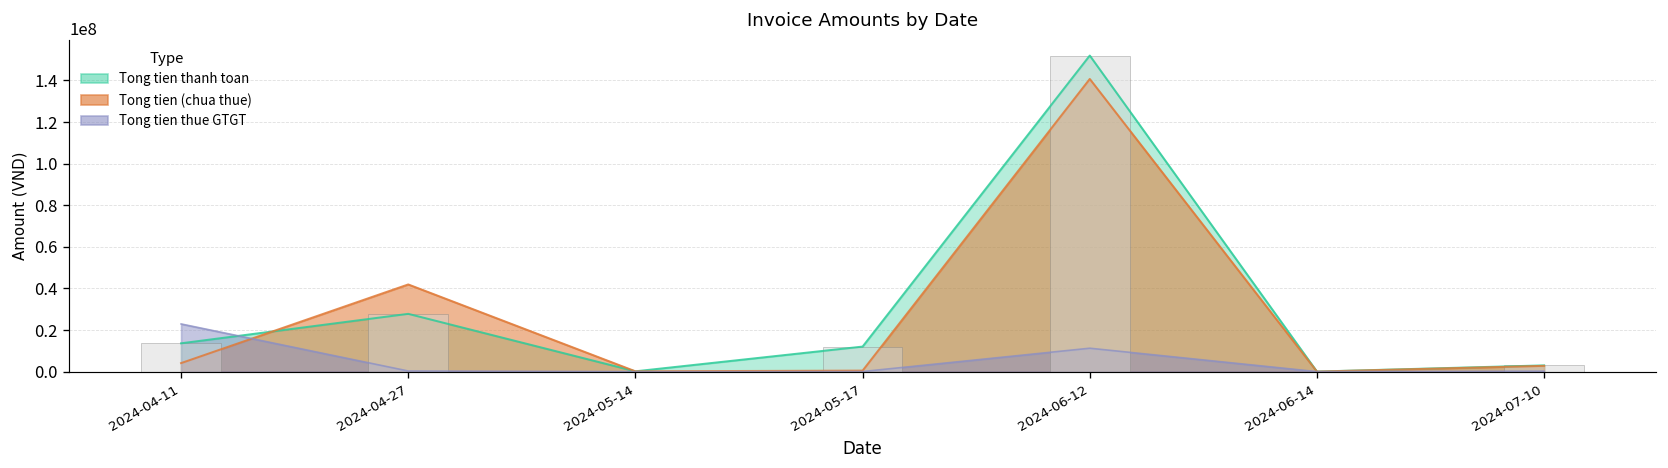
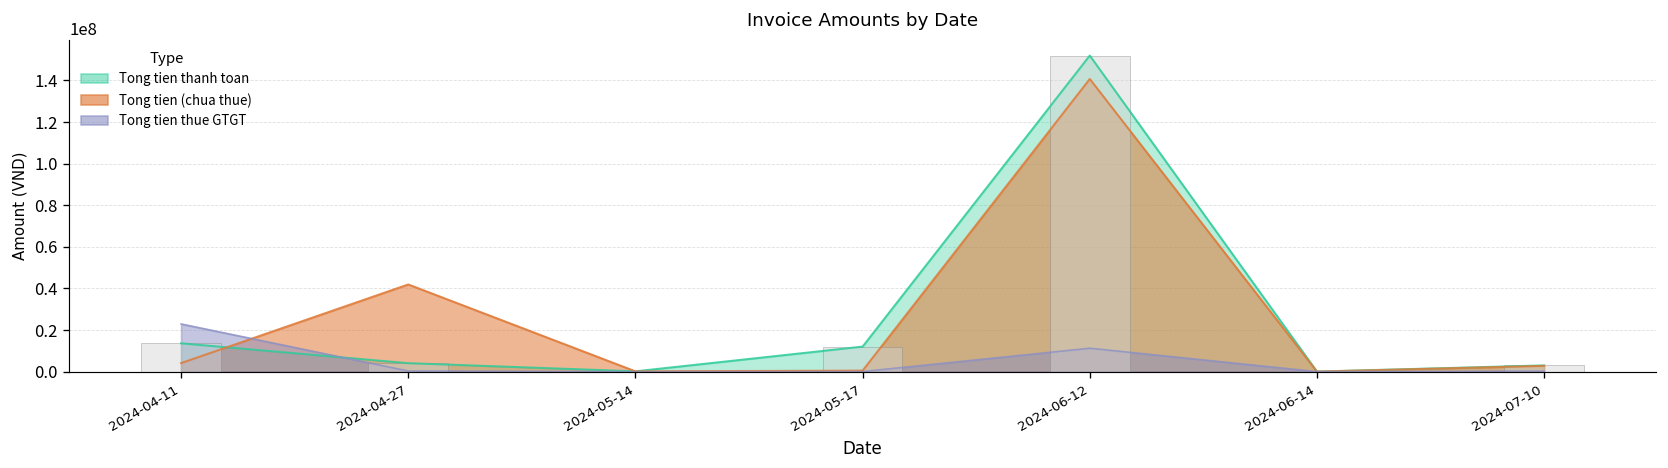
  {
    "Tong tien thanh toan": {
      "2024-04-11": 14000000,
-     "2024-04-27": 28000000,
+     "2024-04-27": 4000000,
      "2024-05-17": 12000000,
      "2024-06-12": 152000000
    },
    "Tong tien (chua thue)": {
      "2024-04-11": 4000000,
      "2024-04-27": 42000000,
      "2024-06-12": 141000000
    },
    "Tong tien thue GTGT": {
      "2024-04-11": 23000000,
      "2024-04-27": 0,
      "2024-06-12": 11000000,
      "2024-07-10": 0
    }
  }
